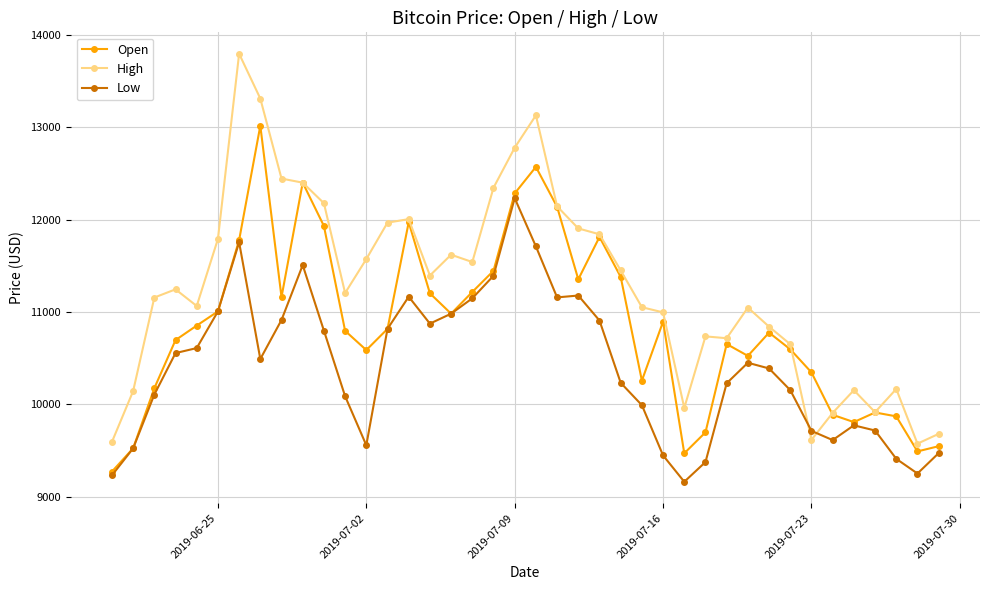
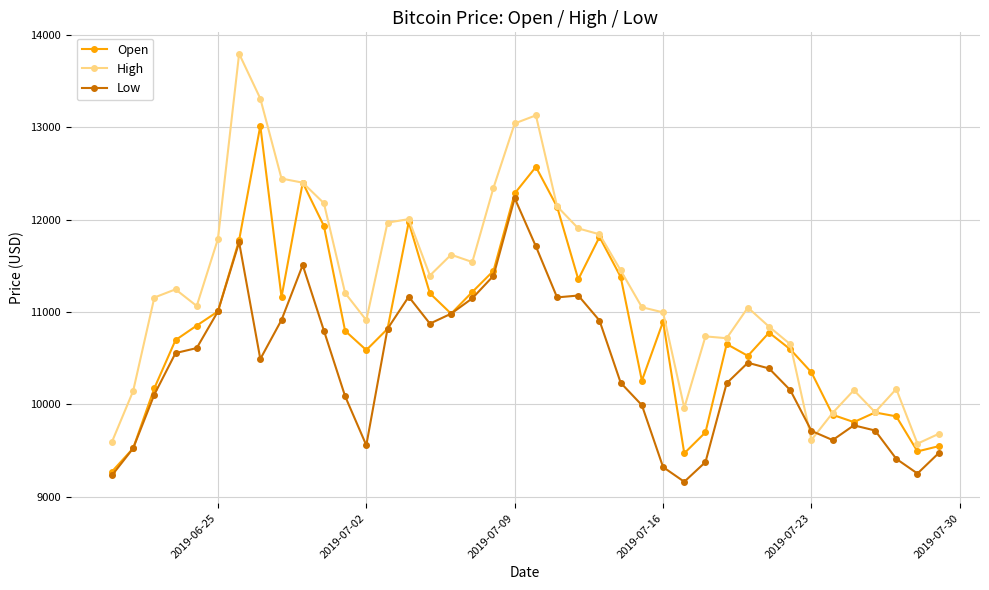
  {
    "Open": {
      "2019-07-02": 10600,
      "2019-07-09": 12300,
      "2019-07-16": 10900,
      "2019-07-23": 10300
    },
    "High": {
      "2019-06-25": 11800,
-     "2019-07-02": 11600,
-     "2019-07-09": 12800,
+     "2019-07-02": 10900,
+     "2019-07-09": 13000,
      "2019-07-16": 11000,
      "2019-07-23": 9600
    },
    "Low": {
      "2019-07-02": 9600,
      "2019-07-09": 12200,
-     "2019-07-16": 9400,
+     "2019-07-16": 9300,
      "2019-07-23": 9700
    }
  }
